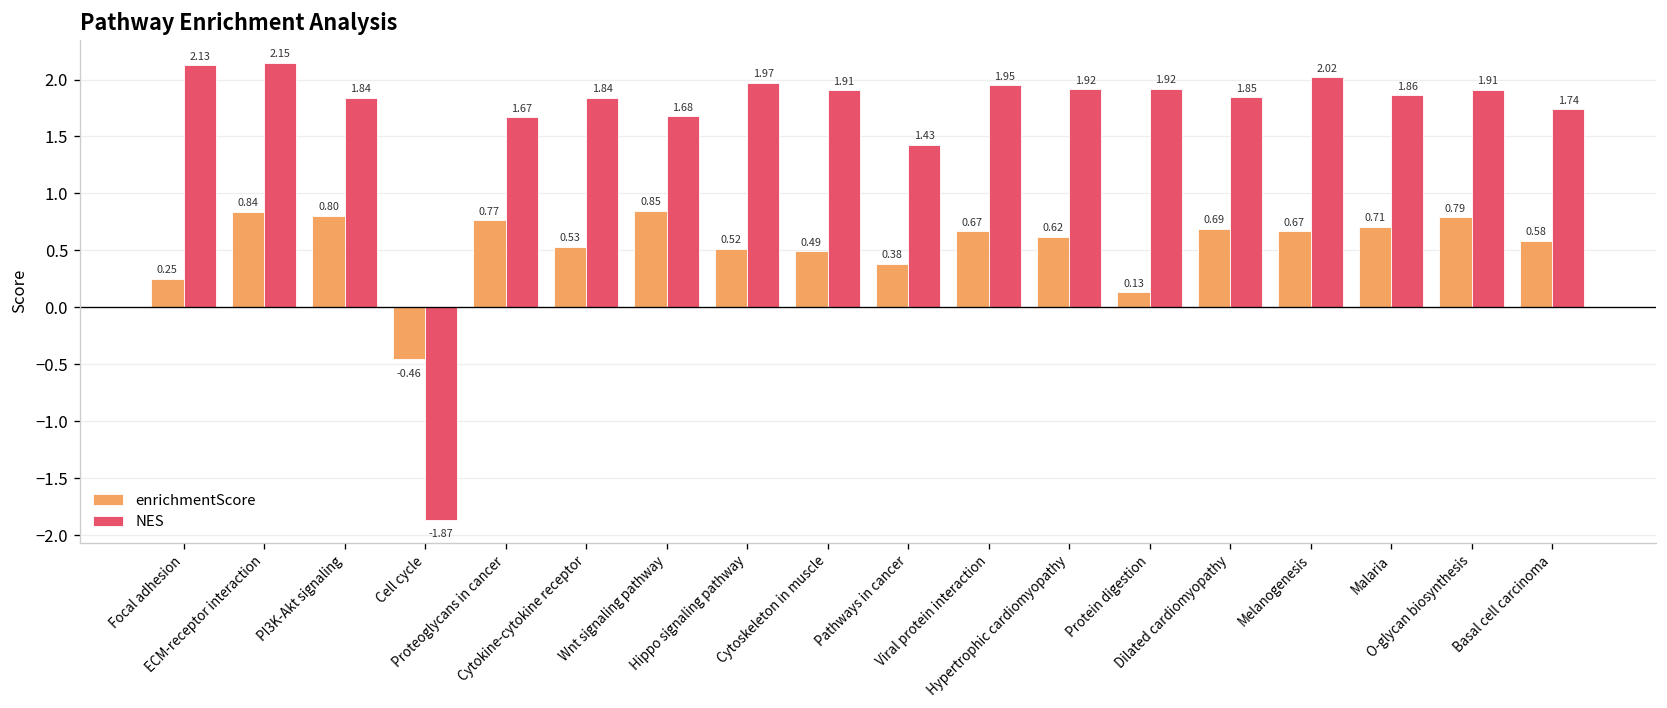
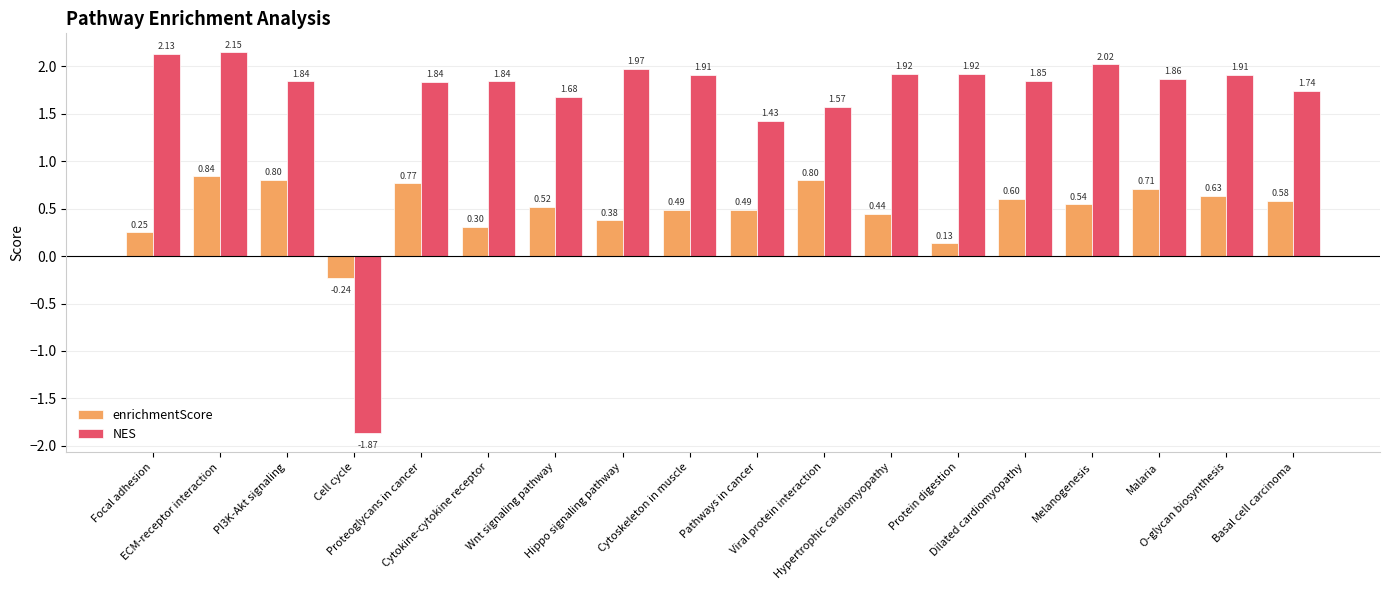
  {
    "enrichmentScore": {
      "Focal adhesion": 0.25,
      "ECM-receptor interaction": 0.84,
      "PI3K-Akt signaling": 0.80,
-     "Cell cycle": -0.46,
+     "Cell cycle": -0.24,
      "Proteoglycans in cancer": 0.77,
-     "Cytokine-cytokine receptor": 0.53,
-     "Wnt signaling pathway": 0.85,
-     "Hippo signaling pathway": 0.52,
+     "Cytokine-cytokine receptor": 0.30,
+     "Wnt signaling pathway": 0.52,
+     "Hippo signaling pathway": 0.38,
      "Cytoskeleton in muscle": 0.49,
-     "Pathways in cancer": 0.38,
-     "Viral protein interaction": 0.67,
-     "Hypertrophic cardiomyopathy": 0.62,
+     "Pathways in cancer": 0.49,
+     "Viral protein interaction": 0.80,
+     "Hypertrophic cardiomyopathy": 0.44,
      "Protein digestion": 0.13,
-     "Dilated cardiomyopathy": 0.69,
-     "Melanogenesis": 0.67,
+     "Dilated cardiomyopathy": 0.60,
+     "Melanogenesis": 0.54,
      "Malaria": 0.71,
-     "O-glycan biosynthesis": 0.79,
+     "O-glycan biosynthesis": 0.63,
      "Basal cell carcinoma": 0.58
    },
    "NES": {
      "Focal adhesion": 2.13,
      "ECM-receptor interaction": 2.15,
      "PI3K-Akt signaling": 1.84,
      "Cell cycle": -1.87,
-     "Proteoglycans in cancer": 1.67,
+     "Proteoglycans in cancer": 1.84,
      "Cytokine-cytokine receptor": 1.84,
      "Wnt signaling pathway": 1.68,
      "Hippo signaling pathway": 1.97,
      "Cytoskeleton in muscle": 1.91,
      "Pathways in cancer": 1.43,
-     "Viral protein interaction": 1.95,
+     "Viral protein interaction": 1.57,
      "Hypertrophic cardiomyopathy": 1.92,
      "Protein digestion": 1.92,
      "Dilated cardiomyopathy": 1.85,
      "Melanogenesis": 2.02,
      "Malaria": 1.86,
      "O-glycan biosynthesis": 1.91,
      "Basal cell carcinoma": 1.74
    }
  }
